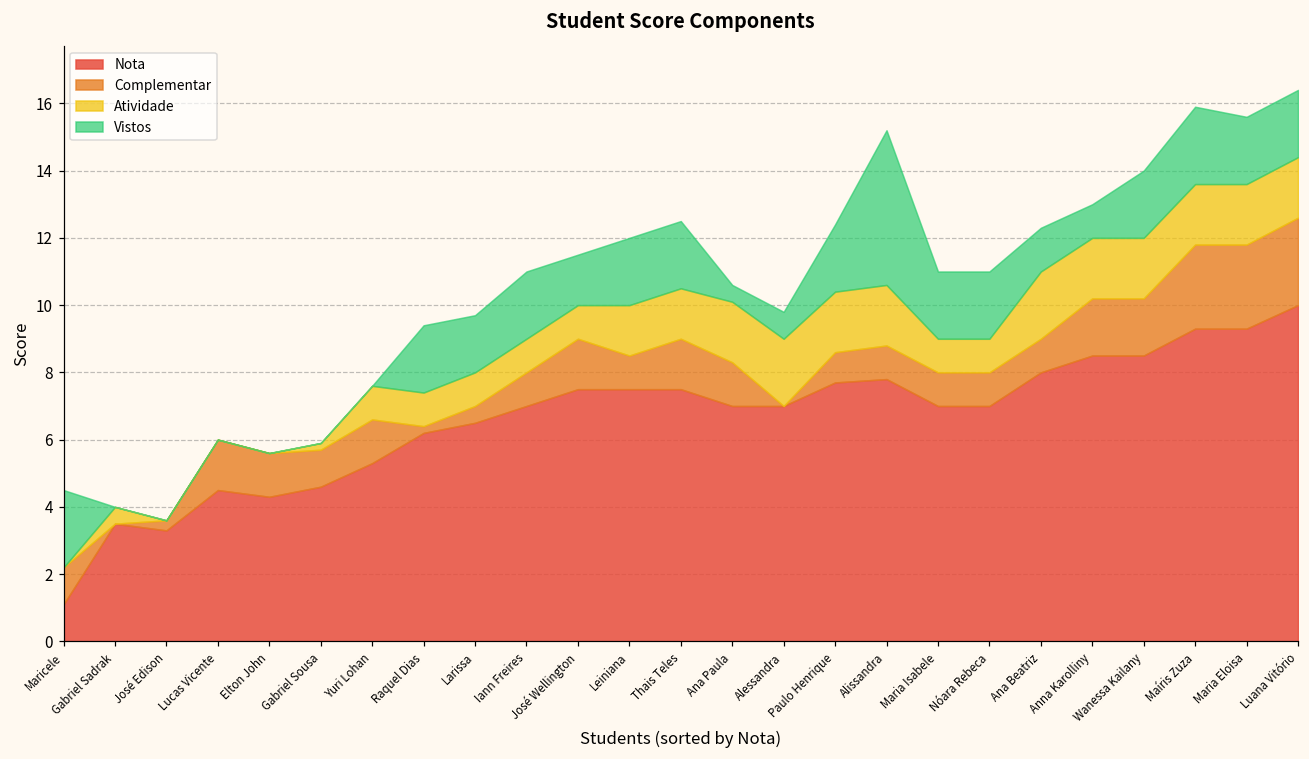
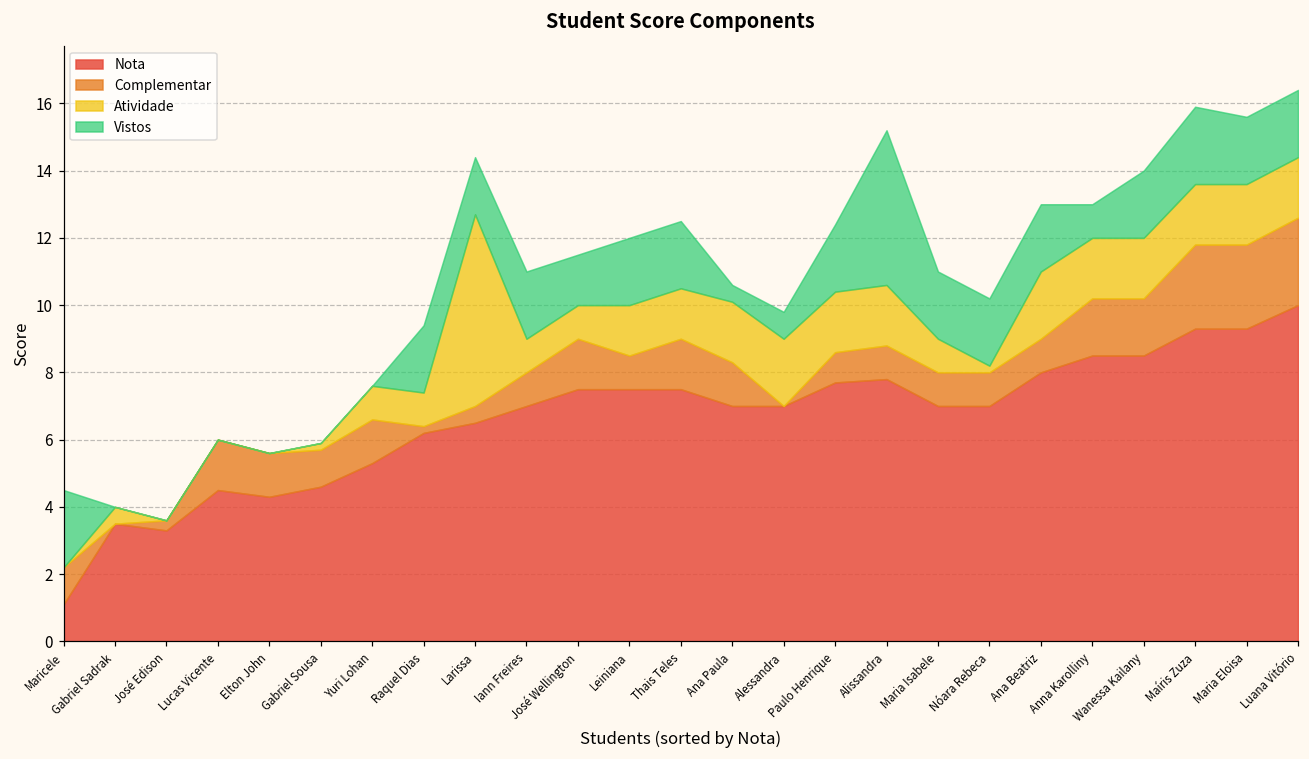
  {
    "Atividade": {
      "Raquel Dias": 1.0,
-     "Larissa": 1.0,
+     "Larissa": 5.7,
      "Iann Freires": 1.0,
      "José Wellington": 1.0,
      "Leiniana": 1.5,
      "Thais Teles": 1.5,
      "Ana Paula": 1.8,
      "Alessandra": 2.0,
      "Paulo Henrique": 1.8,
      "Alissandra": 1.8,
      "Maria Isabele": 1.0,
-     "Nóara Rebeca": 1.0,
+     "Nóara Rebeca": 0.2,
      "Ana Beatriz": 2.0,
      "Anna Karolliny": 1.8,
      "Wanessa Kailany": 1.8,
      "Maíris Zuza": 1.8,
      "Maria Eloisa": 1.8,
      "Luana Vitório": 1.8
    },
    "Vistos": {
      "Maricele": 2.3,
      "Raquel Dias": 2.0,
      "Larissa": 1.7,
      "Iann Freires": 2.0,
      "José Wellington": 1.5,
      "Leiniana": 2.0,
      "Thais Teles": 2.0,
      "Ana Paula": 0.5,
      "Alessandra": 0.8,
      "Paulo Henrique": 2.0,
      "Alissandra": 4.6,
      "Maria Isabele": 2.0,
      "Nóara Rebeca": 2.0,
-     "Ana Beatriz": 1.3,
+     "Ana Beatriz": 2.0,
      "Anna Karolliny": 1.0,
      "Wanessa Kailany": 2.0,
      "Maíris Zuza": 2.3,
      "Maria Eloisa": 2.0,
      "Luana Vitório": 2.0
    }
  }
